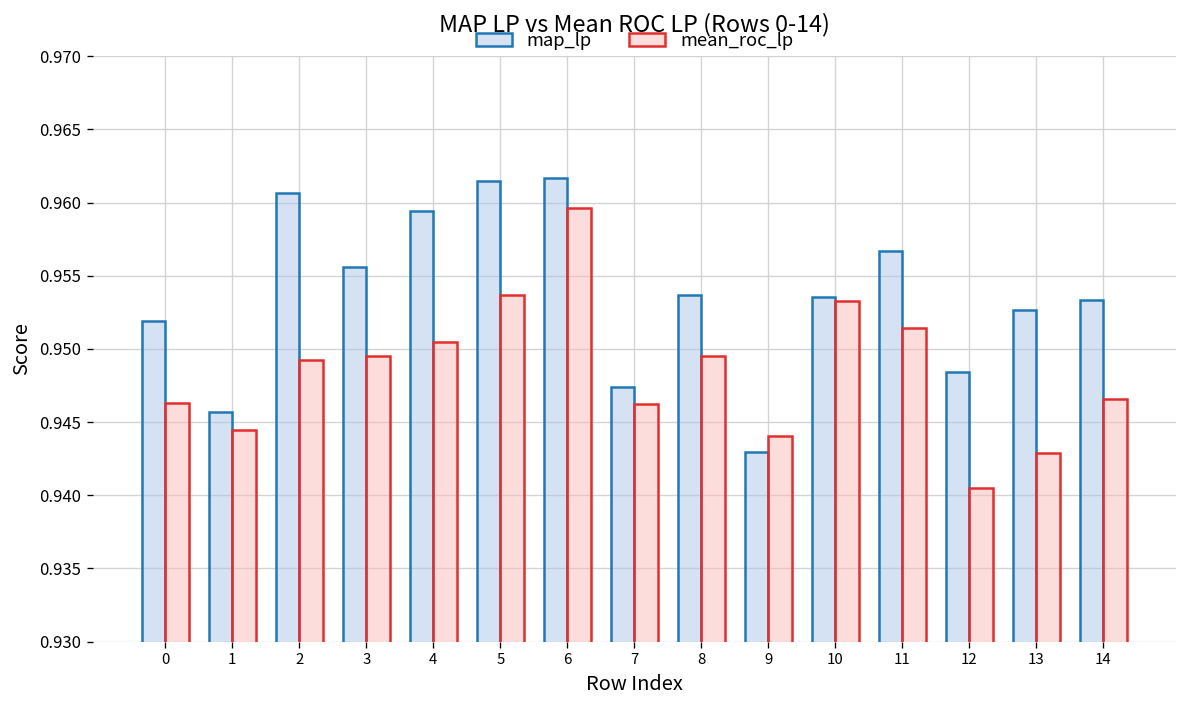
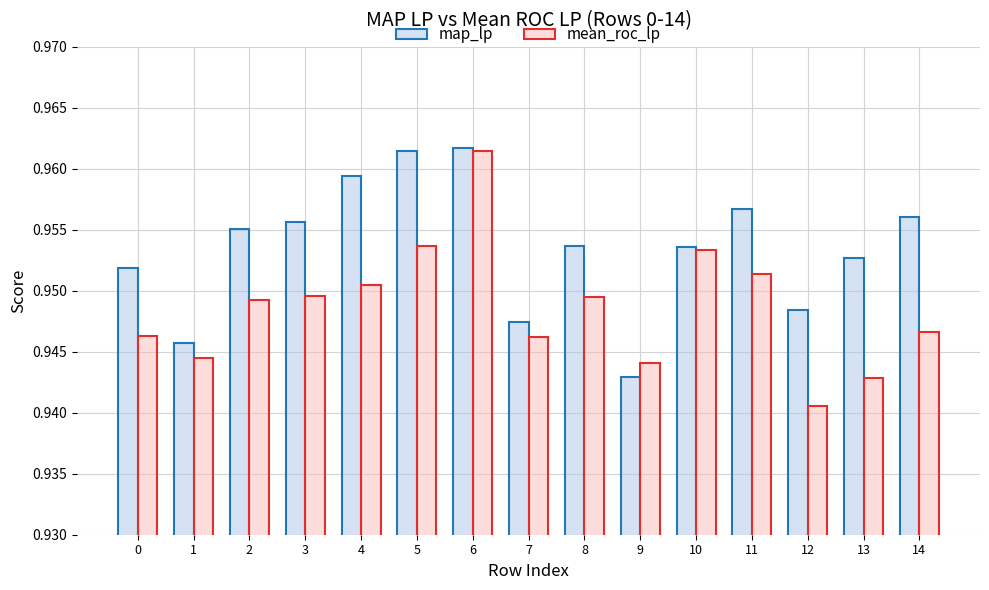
  {
    "map_lp": {
      "0": 0.9519,
      "1": 0.9457,
-     "2": 0.9606,
+     "2": 0.9551,
      "3": 0.9556,
      "4": 0.9594,
      "5": 0.9614,
      "6": 0.9617,
      "7": 0.9474,
      "8": 0.9537,
      "9": 0.9430,
      "10": 0.9536,
      "11": 0.9567,
      "12": 0.9484,
      "13": 0.9527,
-     "14": 0.9533
+     "14": 0.9561
    },
    "mean_roc_lp": {
      "0": 0.9463,
      "1": 0.9445,
      "2": 0.9493,
      "3": 0.9495,
      "4": 0.9505,
      "5": 0.9537,
-     "6": 0.9596,
+     "6": 0.9614,
      "7": 0.9462,
      "8": 0.9495,
      "9": 0.9440,
      "10": 0.9533,
      "11": 0.9514,
      "12": 0.9405,
      "13": 0.9429,
      "14": 0.9466
    }
  }
